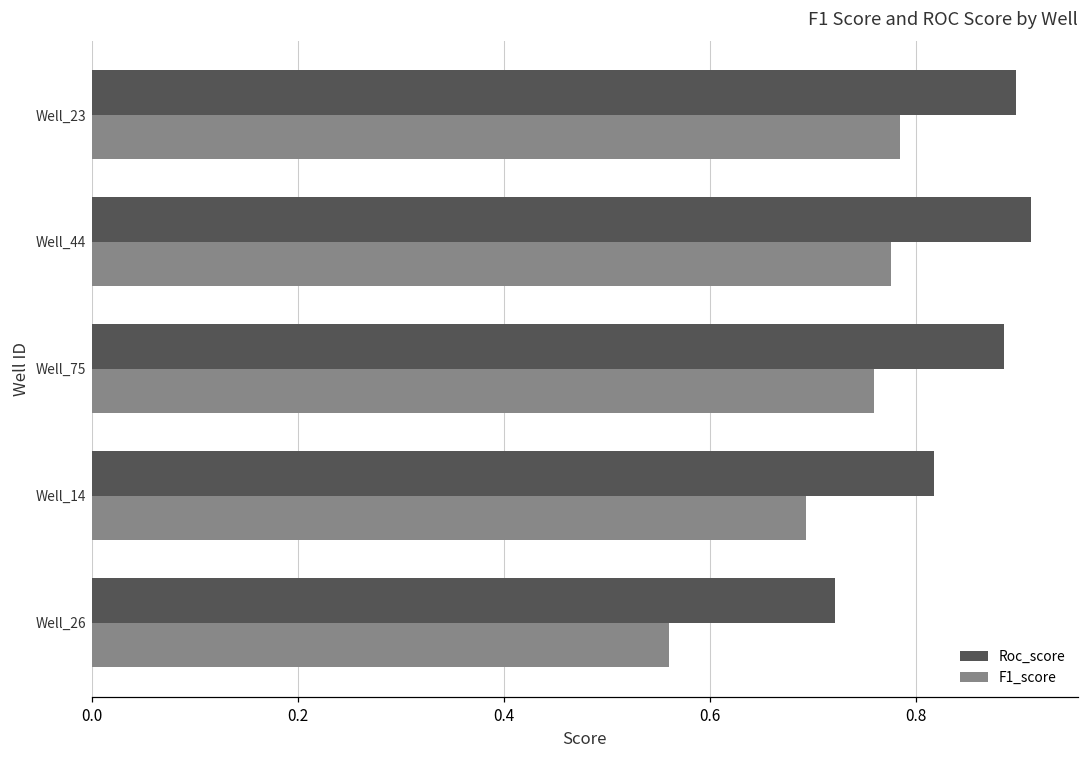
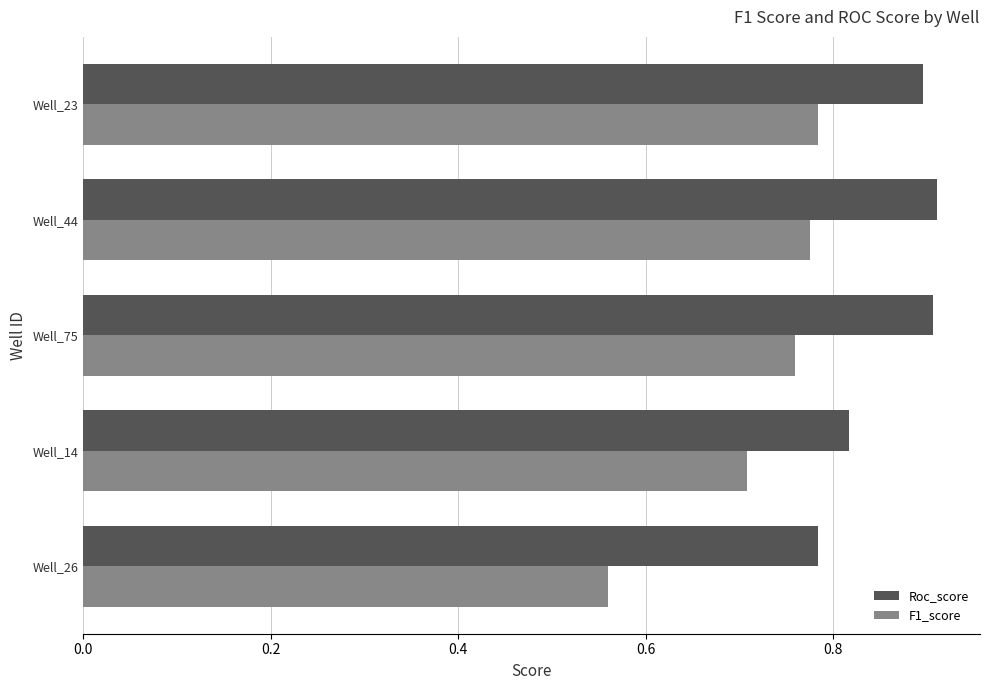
  {
    "Roc_score": {
      "Well_23": 0.90,
      "Well_44": 0.91,
-     "Well_75": 0.89,
+     "Well_75": 0.91,
      "Well_14": 0.82,
-     "Well_26": 0.72
+     "Well_26": 0.78
    },
    "F1_score": {
      "Well_23": 0.78,
      "Well_44": 0.78,
      "Well_75": 0.76,
-     "Well_14": 0.69,
+     "Well_14": 0.71,
      "Well_26": 0.56
    }
  }
